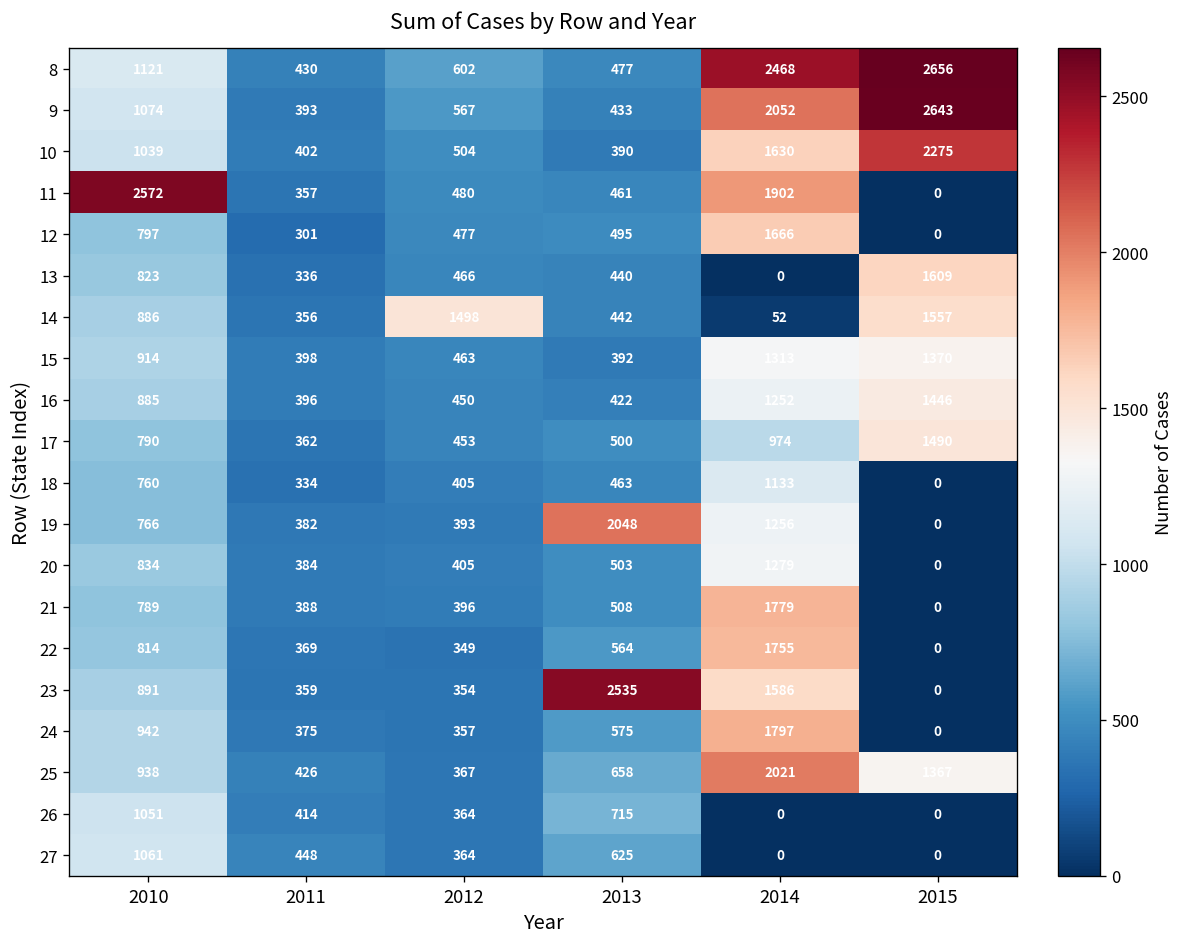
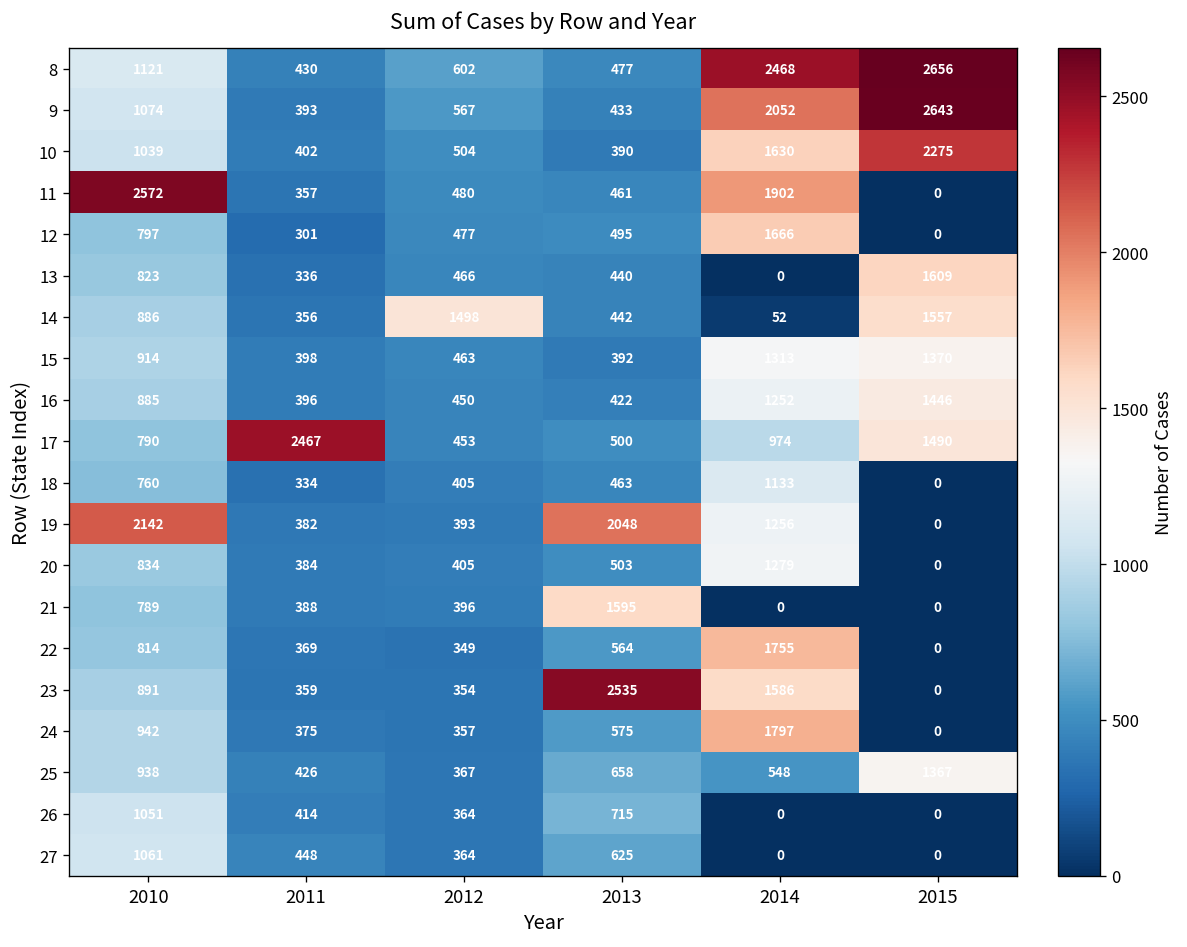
  {
    "8": {
      "2011": 430,
      "2012": 602,
      "2013": 477,
      "2014": 2468,
      "2015": 2656
    },
    "9": {
      "2011": 393,
      "2012": 567,
      "2013": 433,
      "2014": 2052,
      "2015": 2643
    },
    "10": {
      "2010": 1039,
      "2011": 402,
      "2012": 504,
      "2013": 390,
      "2014": 1630,
      "2015": 2275
    },
    "11": {
      "2010": 2572,
      "2011": 357,
      "2012": 480,
      "2013": 461,
      "2014": 1902,
      "2015": 0
    },
    "12": {
      "2010": 797,
      "2011": 301,
      "2012": 477,
      "2013": 495,
      "2014": 1666,
      "2015": 0
    },
    "13": {
      "2010": 823,
      "2011": 336,
      "2012": 466,
      "2013": 440,
      "2014": 0,
      "2015": 1609
    },
    "14": {
      "2010": 886,
      "2011": 356,
      "2013": 442,
      "2014": 52,
      "2015": 1557
    },
    "15": {
      "2010": 914,
      "2011": 398,
      "2012": 463,
      "2013": 392
    },
    "16": {
      "2010": 885,
      "2011": 396,
      "2012": 450,
      "2013": 422
    },
    "17": {
      "2010": 790,
-     "2011": 362,
+     "2011": 2467,
      "2012": 453,
      "2013": 500,
      "2014": 974
    },
    "18": {
      "2010": 760,
      "2011": 334,
      "2012": 405,
      "2013": 463,
      "2015": 0
    },
    "19": {
-     "2010": 766,
+     "2010": 2142,
      "2011": 382,
      "2012": 393,
      "2013": 2048,
      "2015": 0
    },
    "20": {
      "2010": 834,
      "2011": 384,
      "2012": 405,
      "2013": 503,
      "2015": 0
    },
    "21": {
      "2010": 789,
      "2011": 388,
      "2012": 396,
-     "2013": 508,
-     "2014": 1779,
+     "2013": 1595,
+     "2014": 0,
      "2015": 0
    },
    "22": {
      "2010": 814,
      "2011": 369,
      "2012": 349,
      "2013": 564,
      "2014": 1755,
      "2015": 0
    },
    "23": {
      "2010": 891,
      "2011": 359,
      "2012": 354,
      "2013": 2535,
      "2014": 1586,
      "2015": 0
    },
    "24": {
      "2010": 942,
      "2011": 375,
      "2012": 357,
      "2013": 575,
      "2014": 1797,
      "2015": 0
    },
    "25": {
      "2010": 938,
      "2011": 426,
      "2012": 367,
      "2013": 658,
-     "2014": 2021
+     "2014": 548
    },
    "26": {
      "2010": 1051,
      "2011": 414,
      "2012": 364,
      "2013": 715,
      "2014": 0,
      "2015": 0
    },
    "27": {
      "2011": 448,
      "2012": 364,
      "2013": 625,
      "2014": 0,
      "2015": 0
    }
  }
